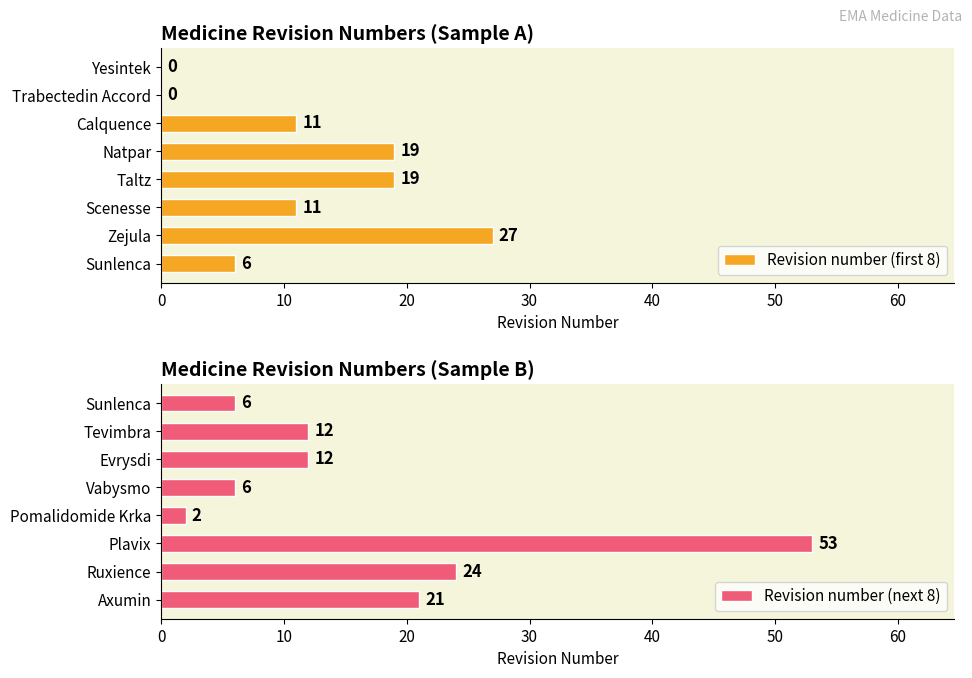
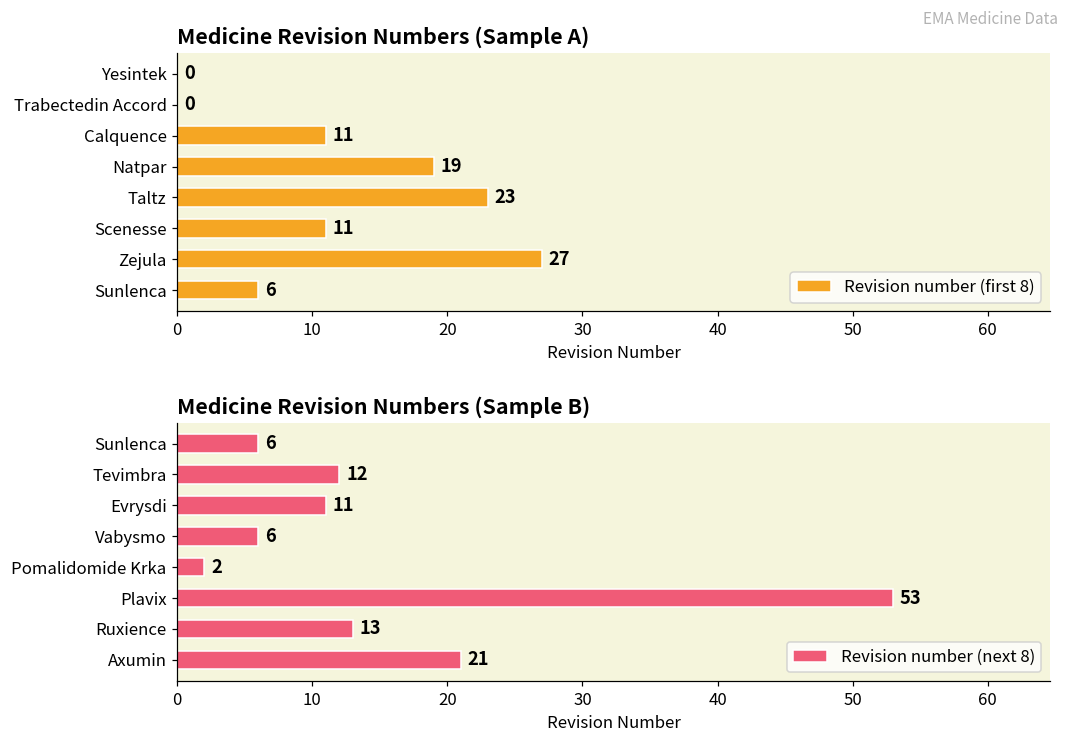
  {
    "Medicine Revision Numbers (Sample A)": {
      "Yesintek": 0,
      "Trabectedin Accord": 0,
      "Calquence": 11,
      "Natpar": 19,
-     "Taltz": 19,
+     "Taltz": 23,
      "Scenesse": 11,
      "Zejula": 27,
      "Sunlenca": 6
    },
    "Medicine Revision Numbers (Sample B)": {
      "Sunlenca": 6,
      "Tevimbra": 12,
-     "Evrysdi": 12,
+     "Evrysdi": 11,
      "Vabysmo": 6,
      "Pomalidomide Krka": 2,
      "Plavix": 53,
-     "Ruxience": 24,
+     "Ruxience": 13,
      "Axumin": 21
    }
  }
